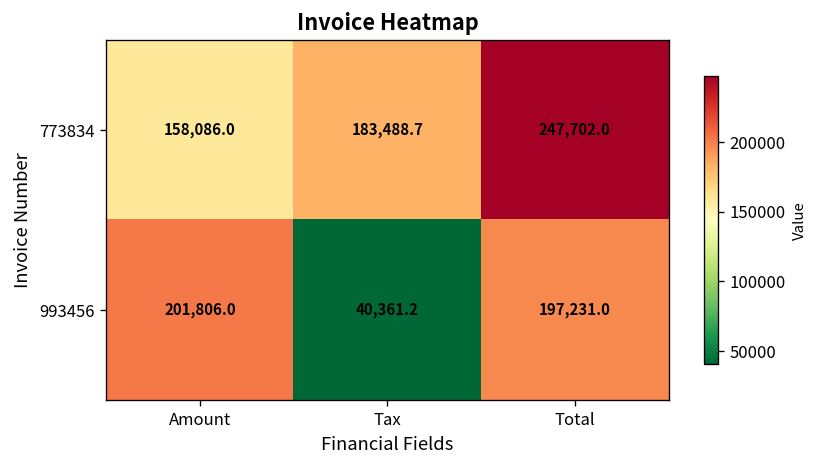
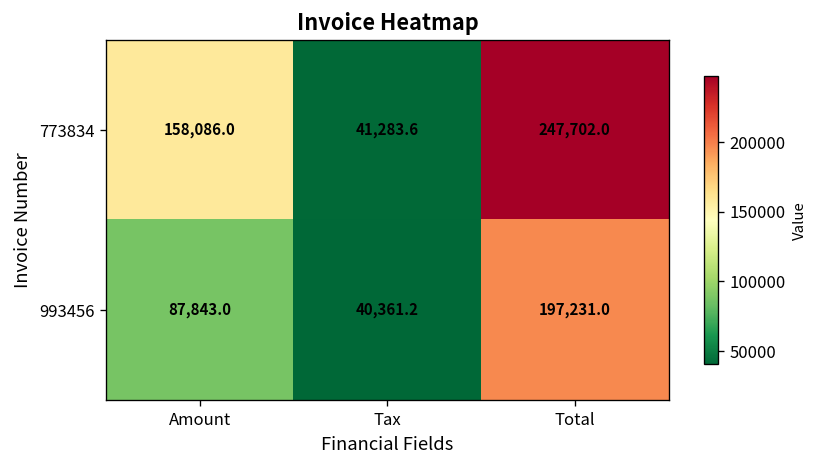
  {
    "773834": {
      "Amount": "158,086.0",
-     "Tax": "183,488.7",
+     "Tax": "41,283.6",
      "Total": "247,702.0"
    },
    "993456": {
-     "Amount": "201,806.0",
+     "Amount": "87,843.0",
      "Tax": "40,361.2",
      "Total": "197,231.0"
    }
  }
